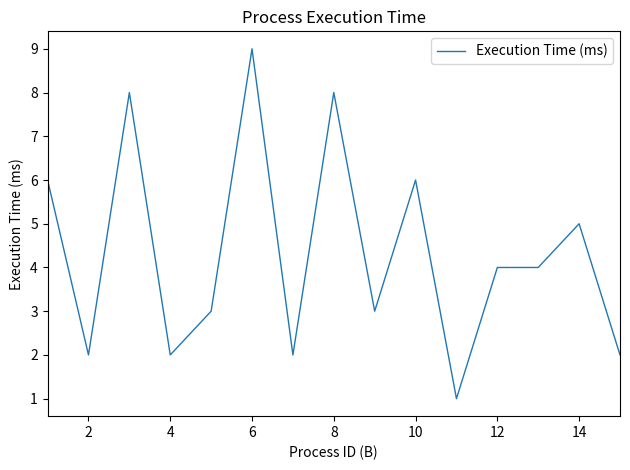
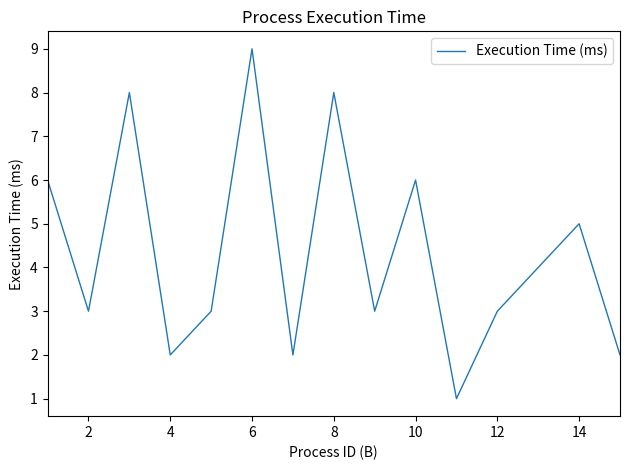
  {
-   "2": 2,
+   "2": 3,
    "4": 2,
    "6": 9,
    "8": 8,
    "10": 6,
-   "12": 4,
+   "12": 3,
    "14": 5
  }
